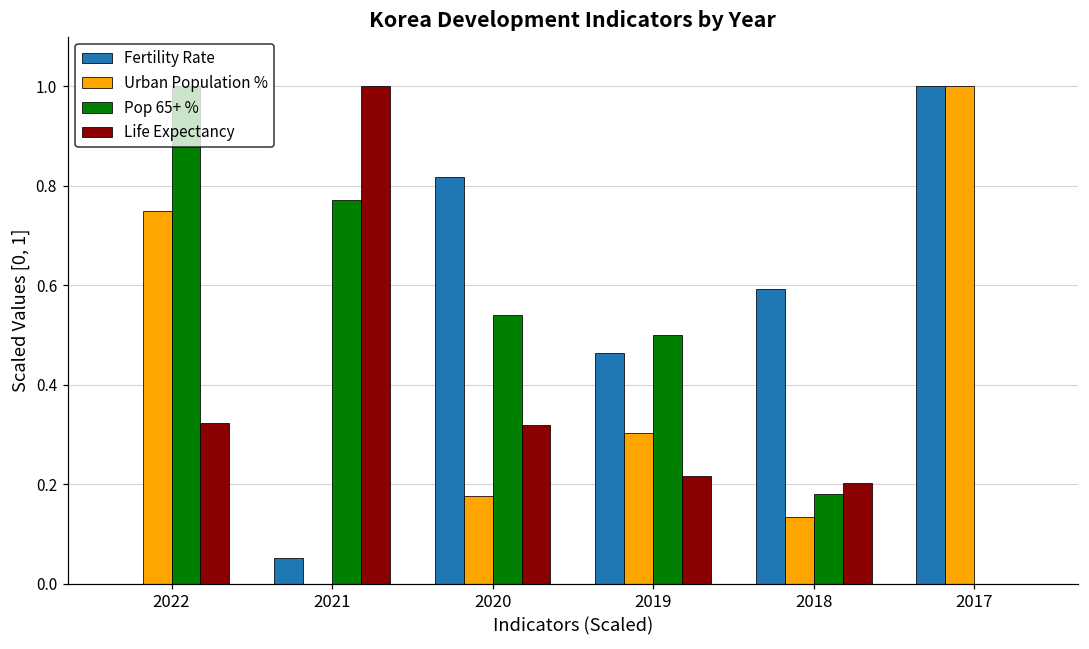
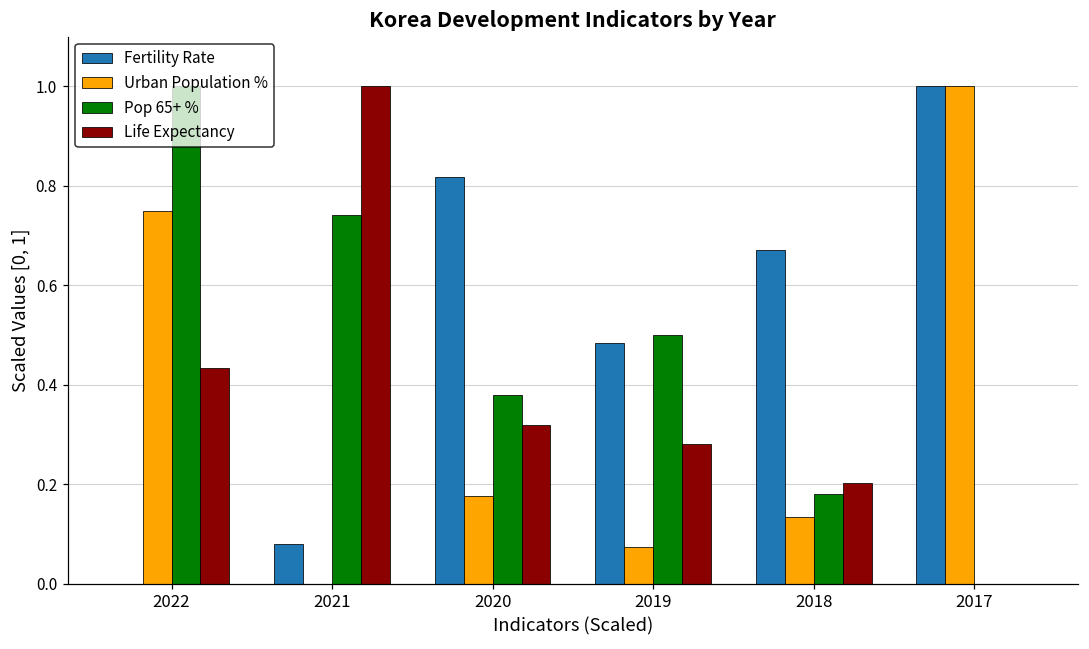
  {
    "Fertility Rate": {
      "2022": 0.00,
-     "2021": 0.05,
+     "2021": 0.08,
      "2020": 0.82,
-     "2019": 0.46,
-     "2018": 0.59,
+     "2019": 0.48,
+     "2018": 0.67,
      "2017": 1.00
    },
    "Urban Population %": {
      "2022": 0.75,
      "2021": 0.00,
      "2020": 0.18,
-     "2019": 0.30,
+     "2019": 0.07,
      "2018": 0.14,
      "2017": 1.00
    },
    "Pop 65+ %": {
-     "2021": 0.77,
-     "2020": 0.54,
+     "2021": 0.74,
+     "2020": 0.38,
      "2019": 0.50,
      "2018": 0.18,
      "2017": 0.00
    },
    "Life Expectancy": {
-     "2022": 0.32,
+     "2022": 0.43,
      "2021": 1.00,
      "2020": 0.32,
-     "2019": 0.22,
+     "2019": 0.28,
      "2018": 0.20,
      "2017": 0.00
    }
  }
